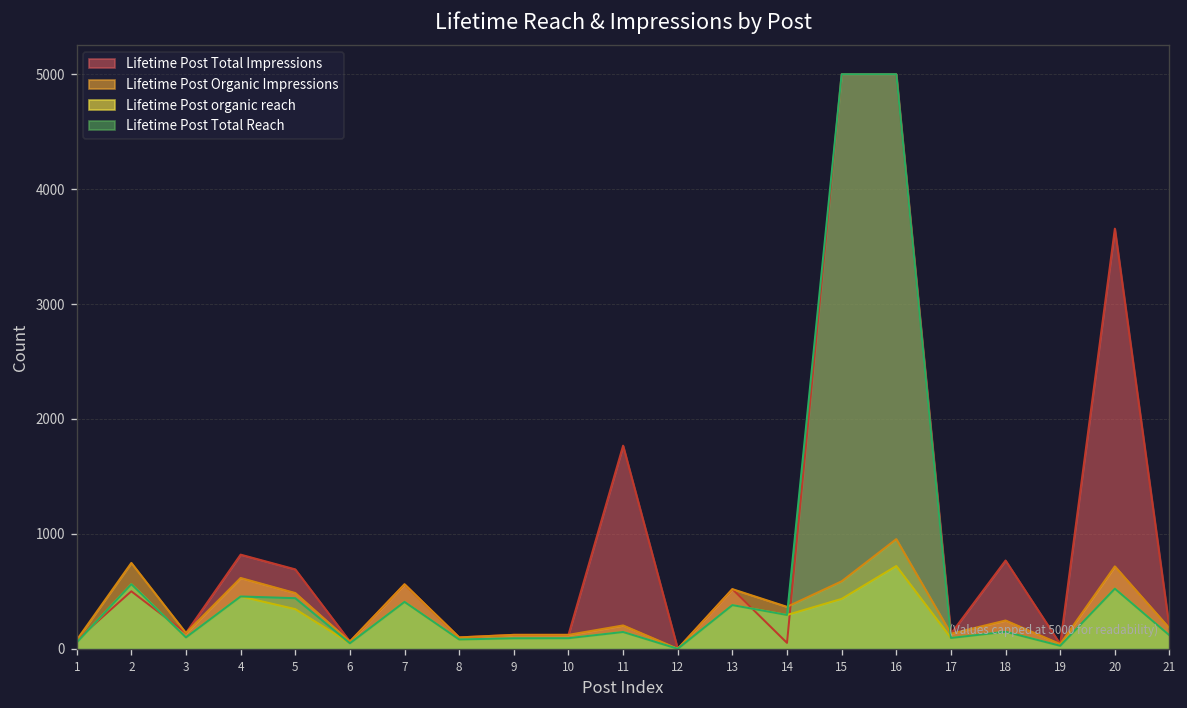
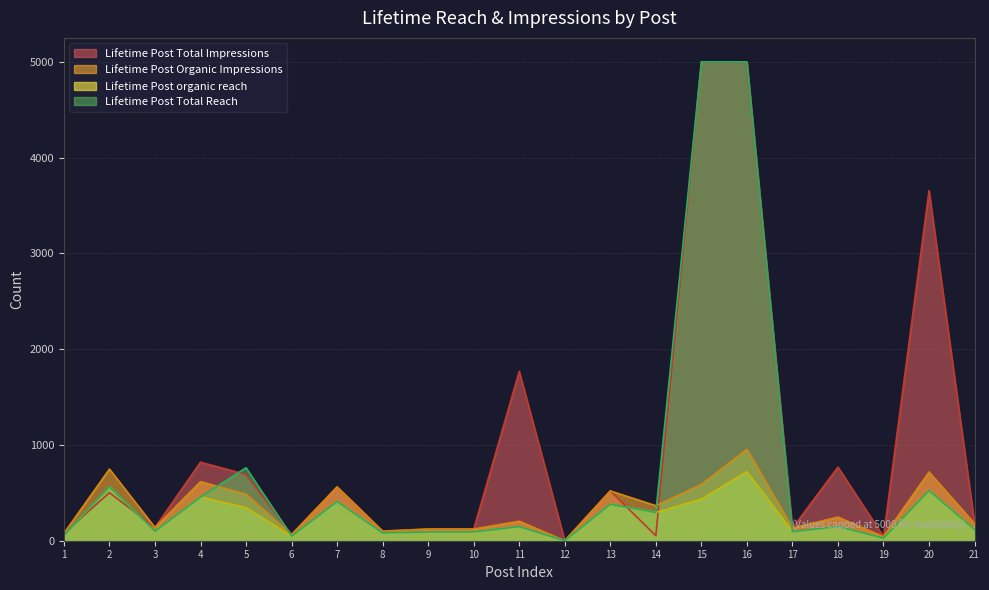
  {
    "Lifetime Post Total Impressions": {
      "2": 500,
      "4": 800,
      "5": 700,
      "11": 1800,
      "14": 100,
      "18": 800,
      "20": 3700
    },
    "Lifetime Post Total Reach": {
-     "5": 400
+     "5": 800
    }
  }
